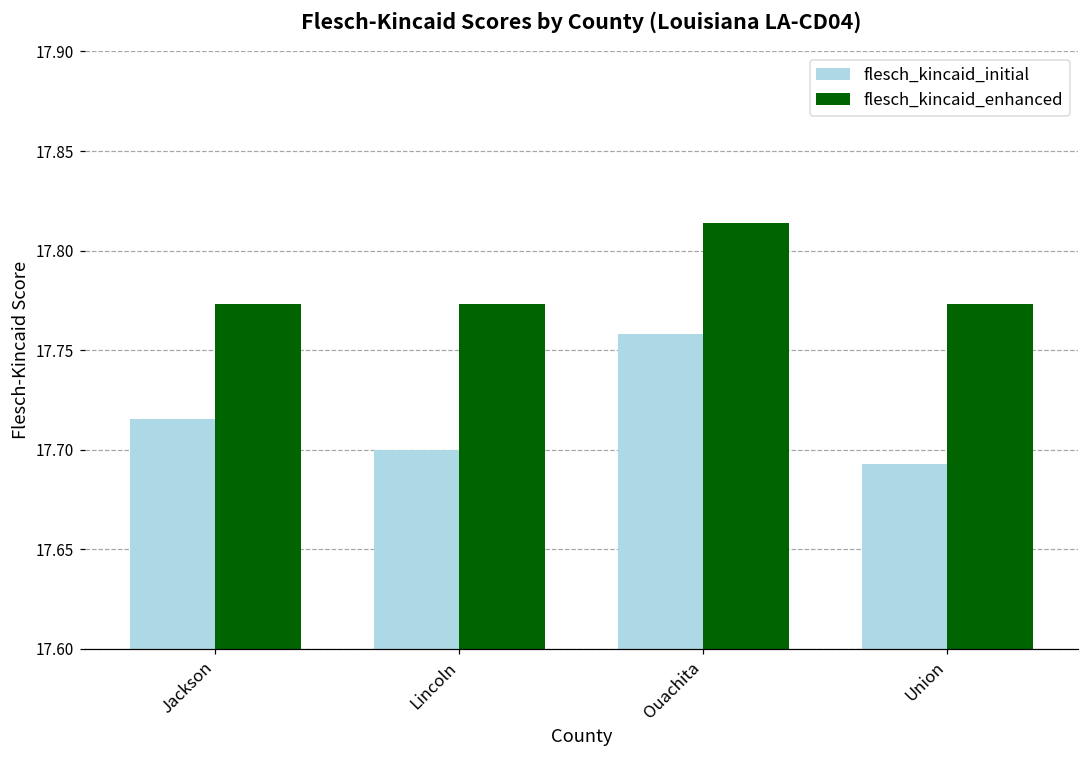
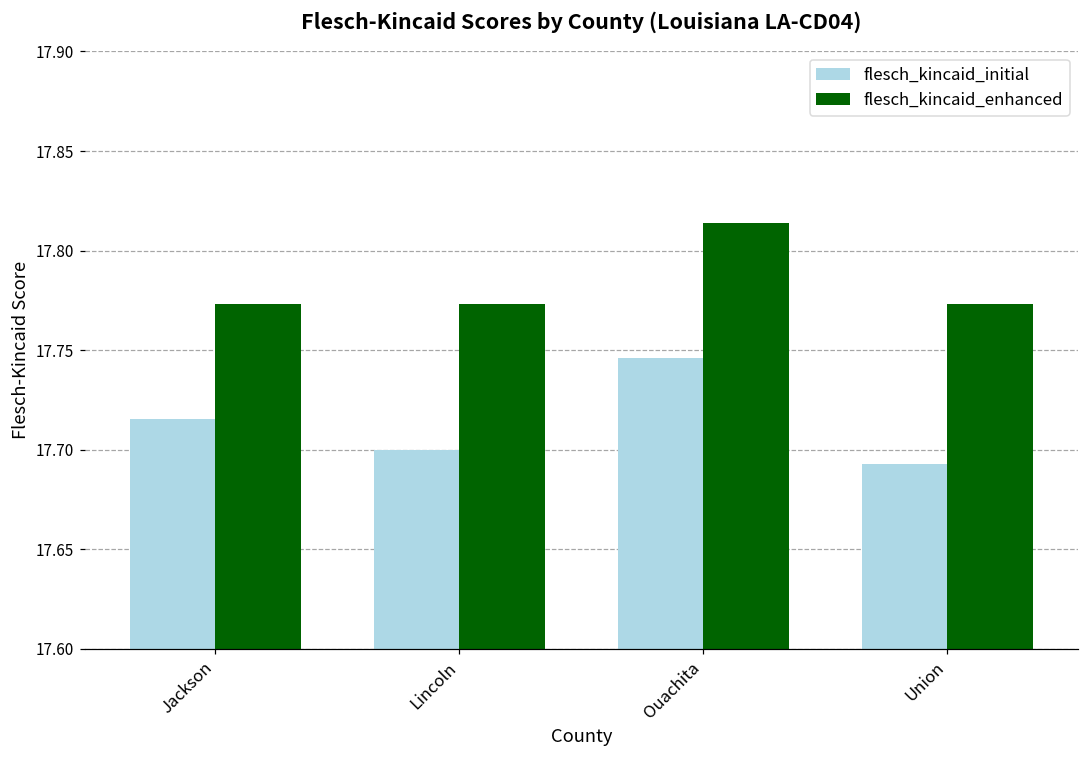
  {
    "flesch_kincaid_initial": {
      "Jackson": 17.716,
      "Lincoln": 17.700,
-     "Ouachita": 17.758,
+     "Ouachita": 17.746,
      "Union": 17.693
    },
    "flesch_kincaid_enhanced": {
      "Jackson": 17.773,
      "Lincoln": 17.773,
      "Ouachita": 17.814,
      "Union": 17.773
    }
  }
